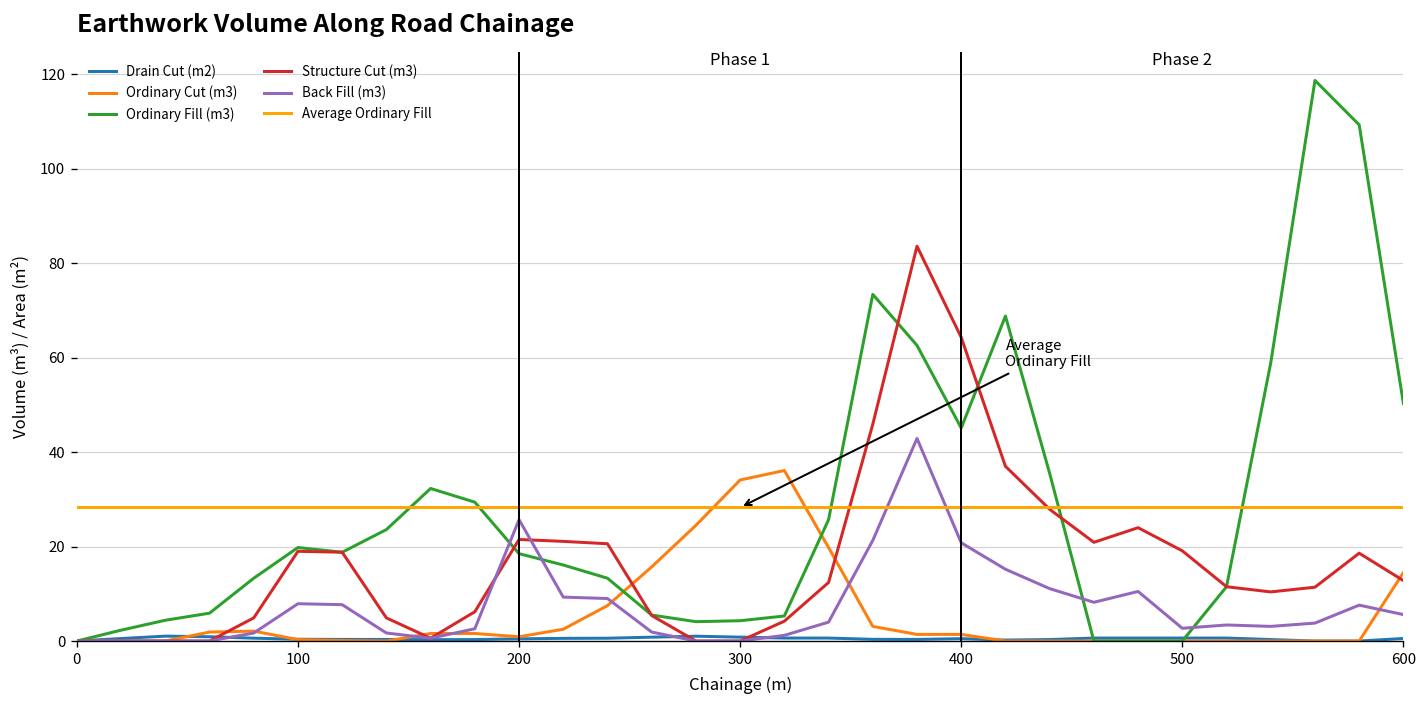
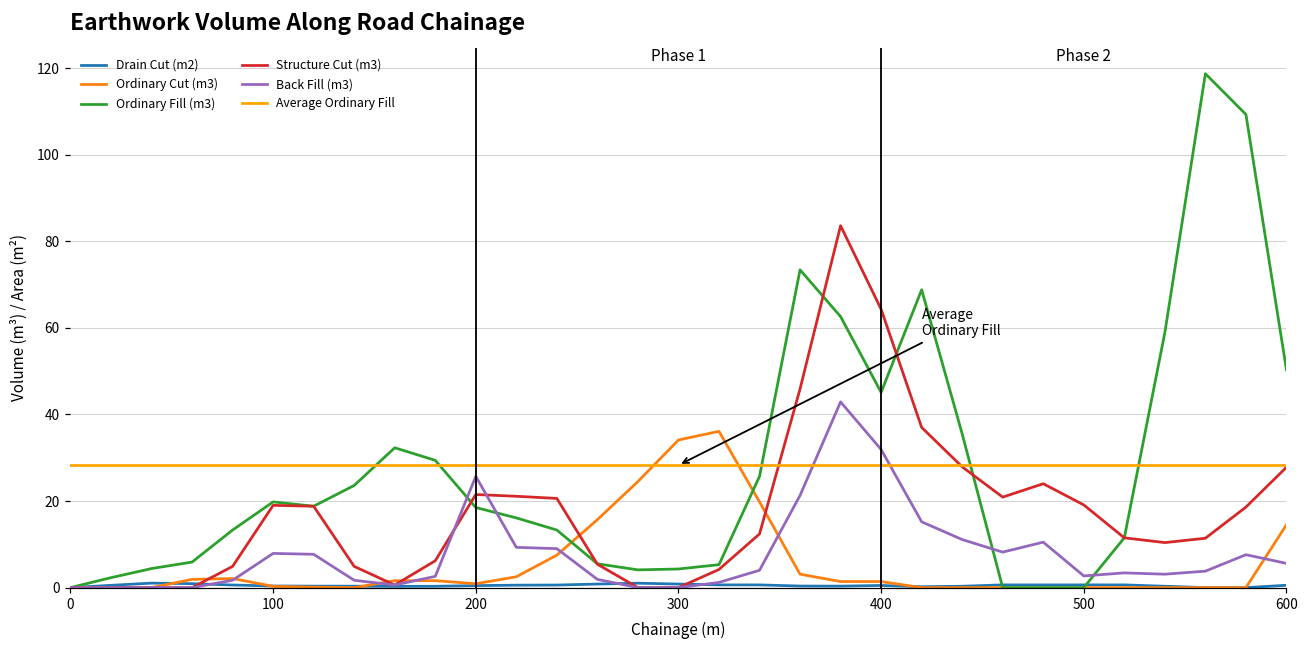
  {
    "Drain Cut (m2)": {
      "300": 1,
      "400": 1,
      "600": 1
    },
    "Ordinary Cut (m3)": {
      "300": 34,
      "400": 1,
      "600": 15
    },
    "Ordinary Fill (m3)": {
      "100": 20,
      "200": 19,
      "300": 4,
      "400": 45,
      "600": 50
    },
    "Structure Cut (m3)": {
      "100": 19,
      "200": 22,
      "400": 64,
      "500": 19,
-     "600": 13
+     "600": 28
    },
    "Back Fill (m3)": {
      "100": 8,
      "200": 26,
-     "400": 21,
+     "400": 32,
      "500": 3,
      "600": 6
    }
  }
